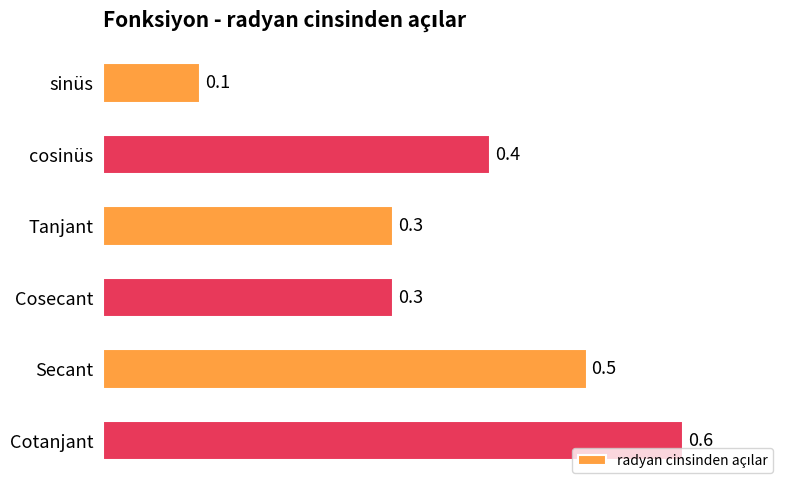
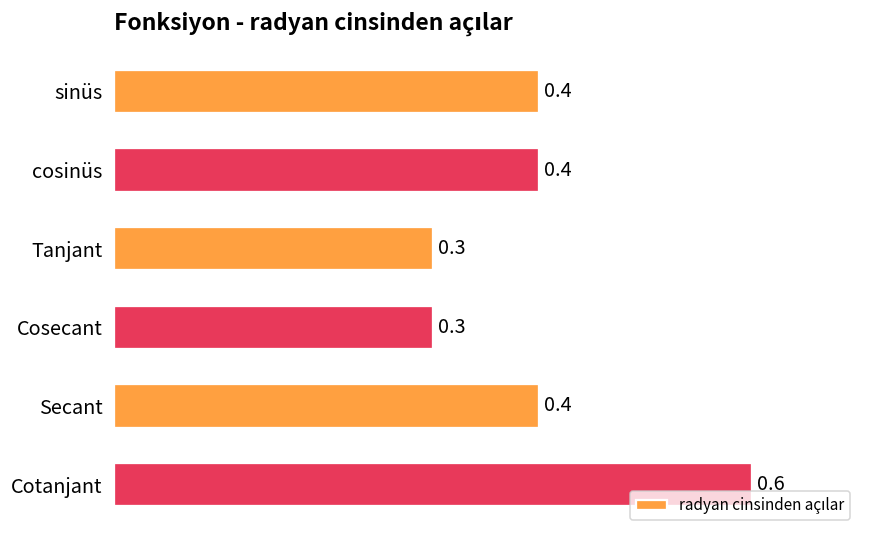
  {
-   "sinüs": 0.1,
+   "sinüs": 0.4,
    "cosinüs": 0.4,
    "Tanjant": 0.3,
    "Cosecant": 0.3,
-   "Secant": 0.5
+   "Secant": 0.4
  }
